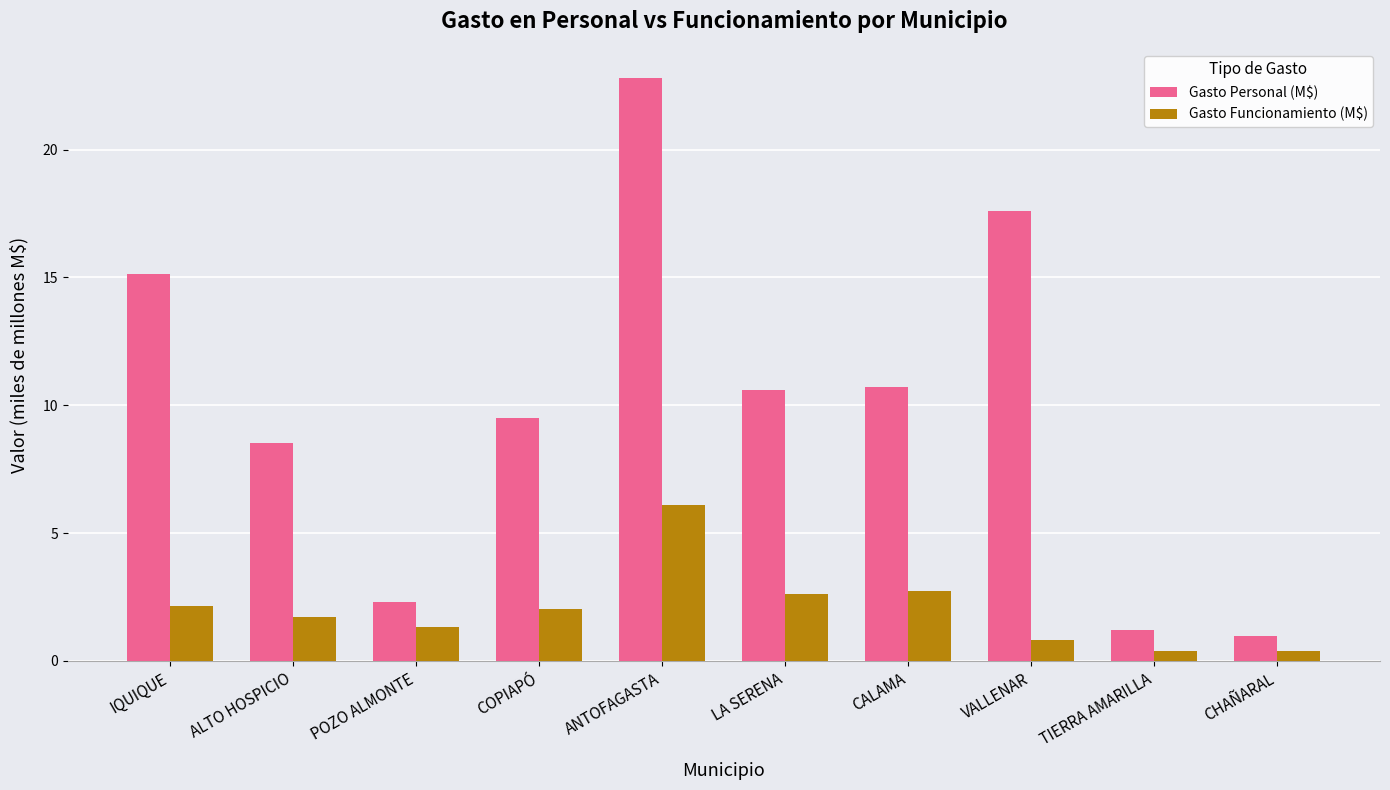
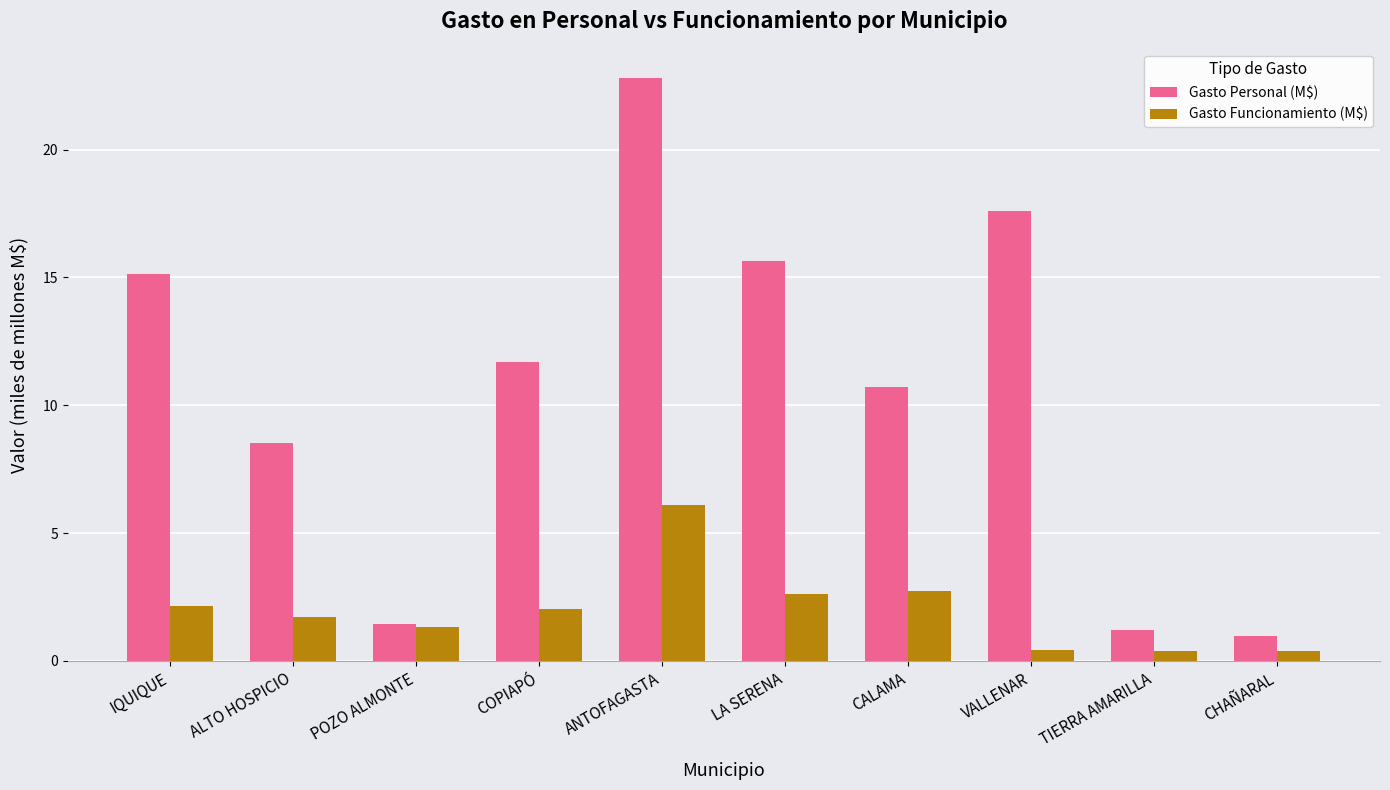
  {
    "Gasto Personal (M$)": {
      "IQUIQUE": 15.1,
      "ALTO HOSPICIO": 8.5,
-     "POZO ALMONTE": 2.3,
-     "COPIAPÓ": 9.5,
+     "POZO ALMONTE": 1.4,
+     "COPIAPÓ": 11.7,
      "ANTOFAGASTA": 22.8,
-     "LA SERENA": 10.6,
+     "LA SERENA": 15.6,
      "CALAMA": 10.7,
      "VALLENAR": 17.6,
      "TIERRA AMARILLA": 1.2,
      "CHAÑARAL": 1.0
    },
    "Gasto Funcionamiento (M$)": {
      "IQUIQUE": 2.1,
      "ALTO HOSPICIO": 1.7,
      "POZO ALMONTE": 1.3,
      "COPIAPÓ": 2.0,
      "ANTOFAGASTA": 6.1,
      "LA SERENA": 2.6,
      "CALAMA": 2.7,
-     "VALLENAR": 0.8,
+     "VALLENAR": 0.4,
      "TIERRA AMARILLA": 0.4,
      "CHAÑARAL": 0.4
    }
  }
